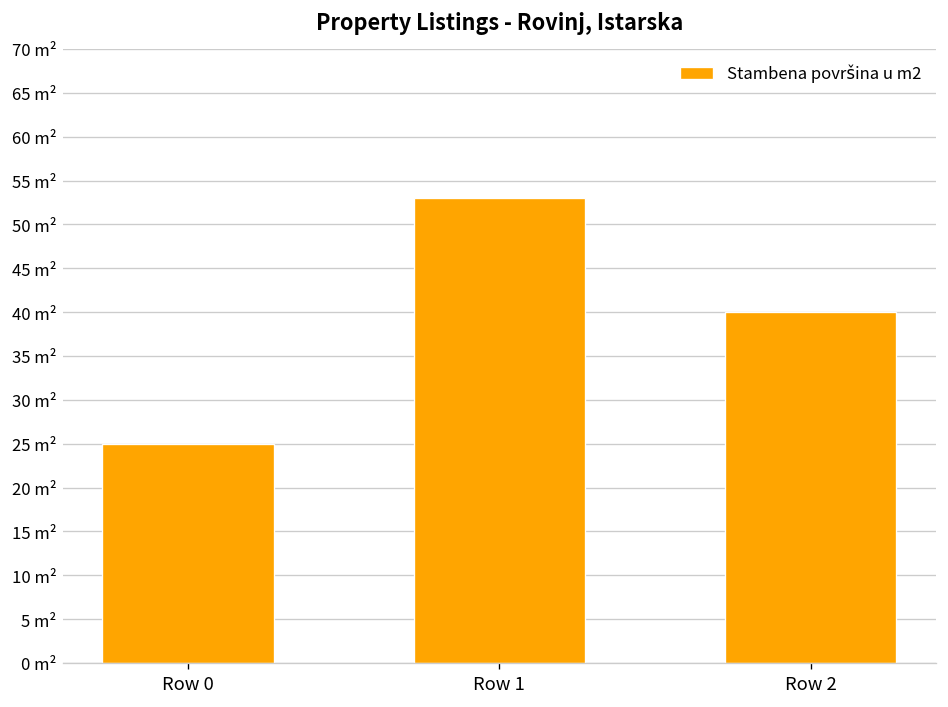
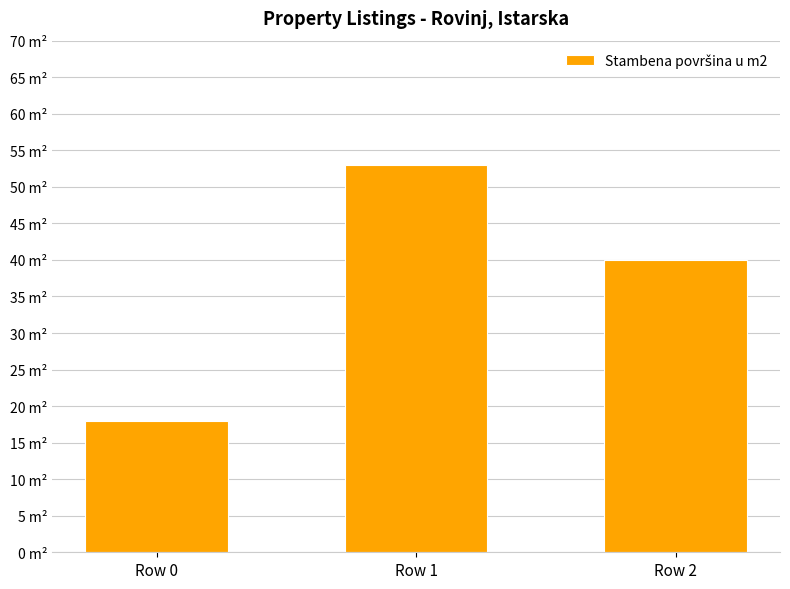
  {
-   "Row 0": "25 m²",
+   "Row 0": "18 m²",
    "Row 1": "53 m²",
    "Row 2": "40 m²"
  }
